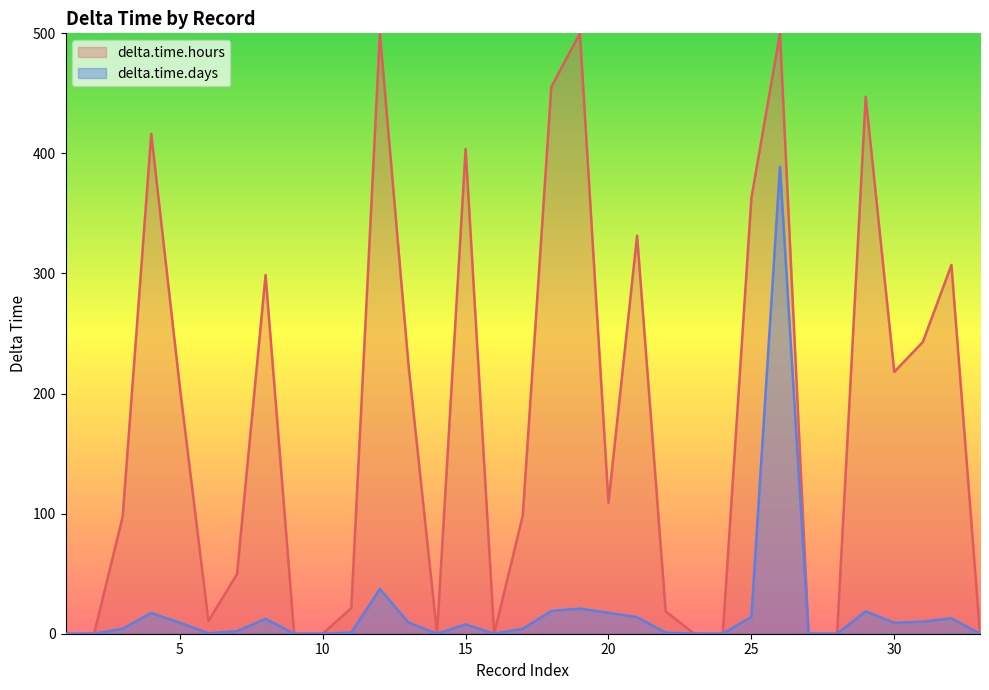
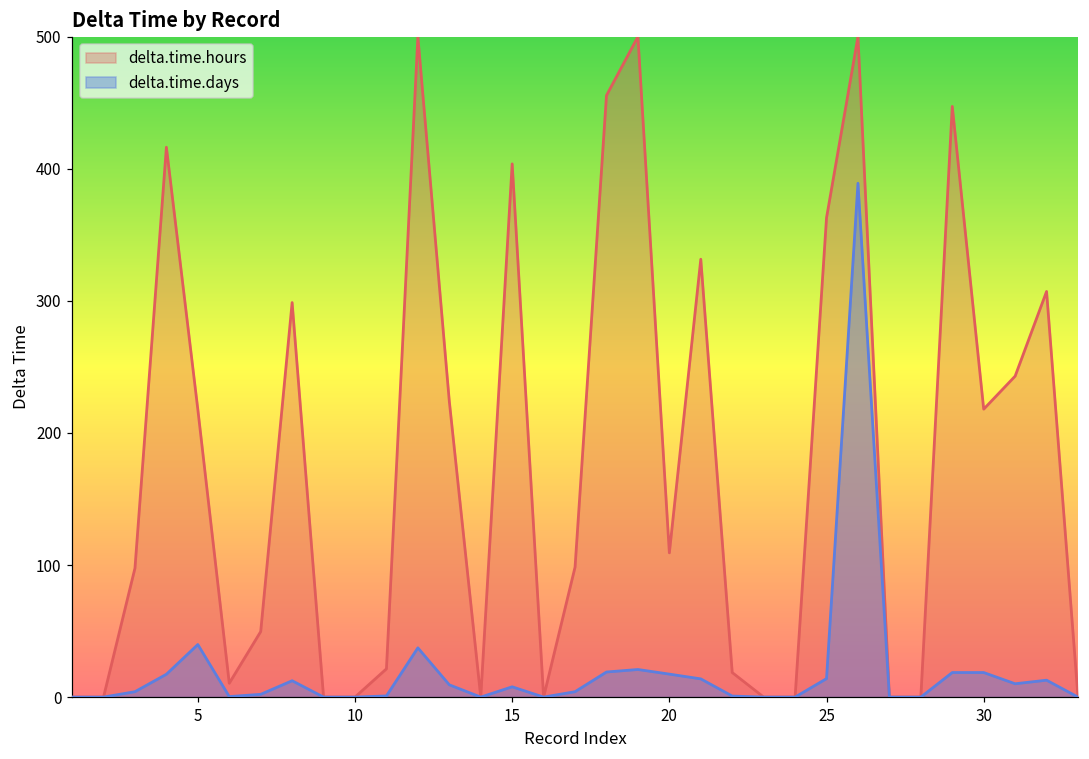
  {
    "delta.time.hours": {
-     "5": 205,
+     "5": 218,
      "15": 404,
      "20": 109,
      "25": 363,
      "30": 218
    },
    "delta.time.days": {
-     "5": 9,
+     "5": 40,
      "15": 8,
      "20": 17,
      "25": 14,
-     "30": 9
+     "30": 19
    }
  }
